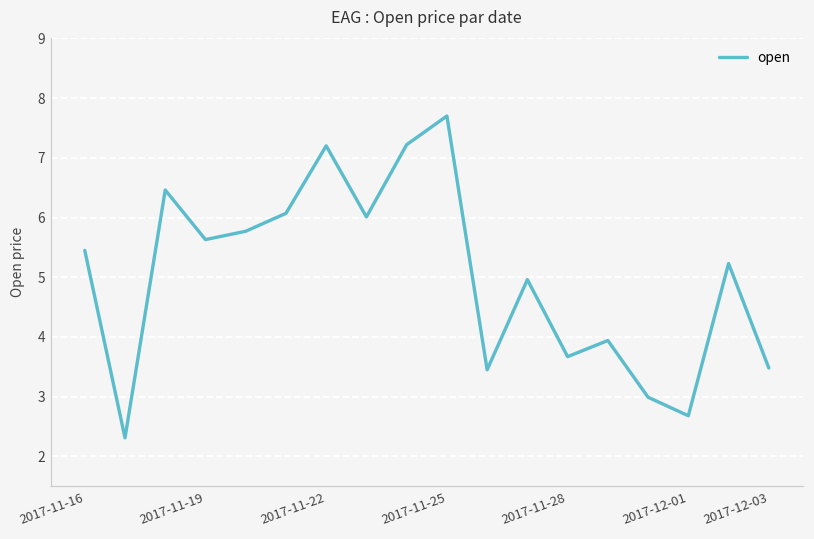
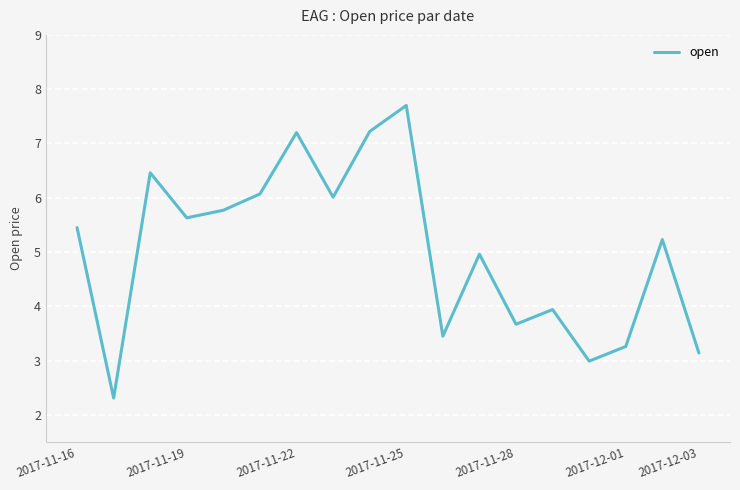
  {
    "2017-11-16": 5.5,
    "2017-11-19": 5.6,
    "2017-11-22": 7.2,
    "2017-11-25": 7.7,
    "2017-11-28": 3.7,
-   "2017-12-01": 2.7,
-   "2017-12-03": 3.5
+   "2017-12-01": 3.3,
+   "2017-12-03": 3.1
  }
